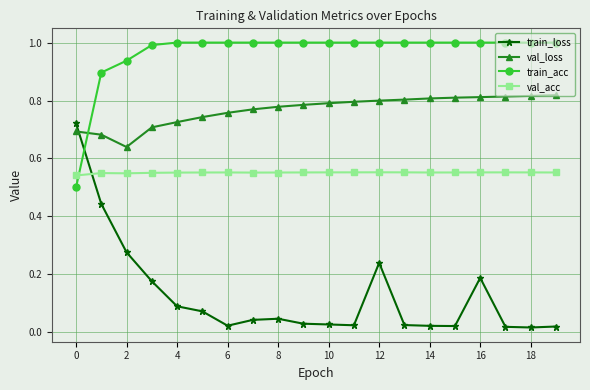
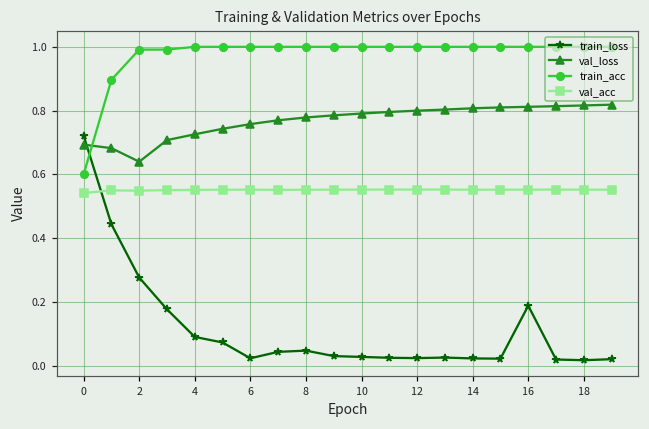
  {
    "train_loss": {
      "0": 0.72,
      "2": 0.28,
      "4": 0.09,
      "6": 0.02,
      "8": 0.05,
      "10": 0.03,
-     "12": 0.24,
+     "12": 0.02,
      "14": 0.02,
      "16": 0.19,
      "18": 0.02
    },
    "val_loss": {
      "0": 0.69,
      "2": 0.64,
      "4": 0.73,
      "6": 0.76,
      "8": 0.78,
      "10": 0.79,
      "12": 0.80,
      "14": 0.81,
      "16": 0.81,
      "18": 0.82
    },
    "train_acc": {
-     "0": 0.5,
-     "2": 0.94,
+     "0": 0.6,
+     "2": 0.99,
      "4": 1.00,
      "6": 1.00,
      "8": 1.00,
      "10": 1.00,
      "12": 1.00,
      "14": 1.00,
      "16": 1.00
    },
    "val_acc": {
      "0": 0.54,
      "2": 0.55,
      "4": 0.55,
      "6": 0.55,
      "8": 0.55,
      "10": 0.55,
      "12": 0.55,
      "14": 0.55,
      "16": 0.55,
      "18": 0.55
    }
  }
